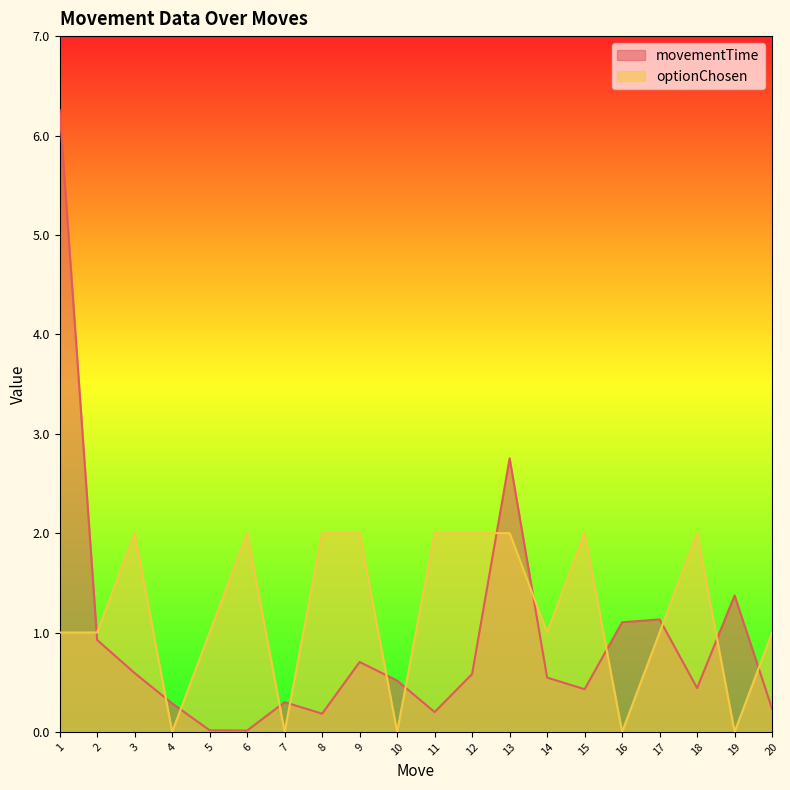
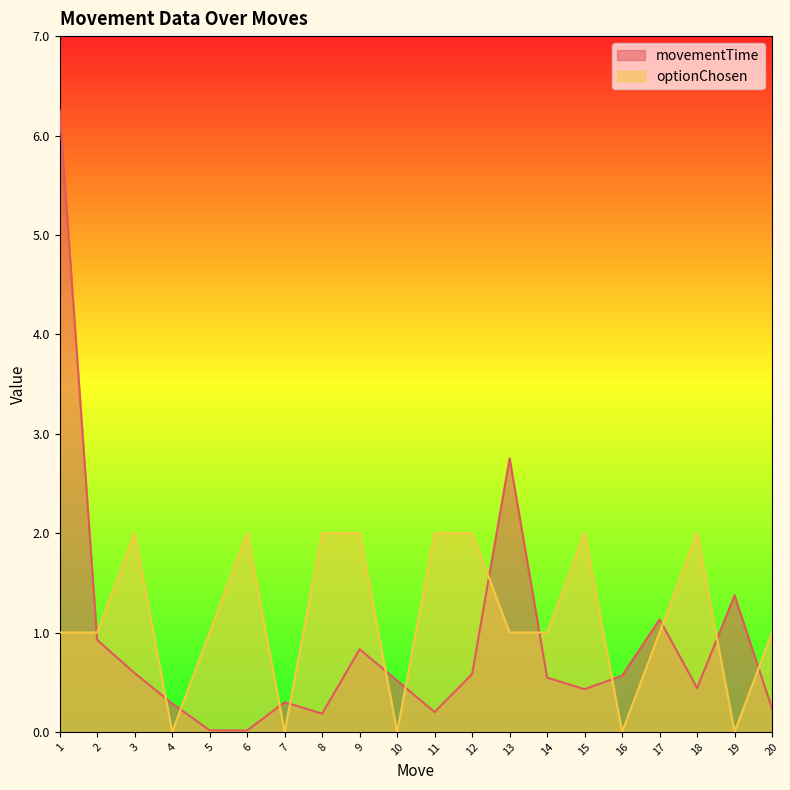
  {
    "movementTime": {
      "1": 6.3,
      "2": 0.9,
      "3": 0.6,
      "4": 0.3,
      "5": 0.0,
      "6": 0.0,
      "7": 0.3,
      "8": 0.2,
-     "9": 0.7,
+     "9": 0.8,
      "10": 0.5,
      "11": 0.2,
      "12": 0.6,
      "13": 2.8,
      "14": 0.5,
      "15": 0.4,
-     "16": 1.1,
+     "16": 0.6,
      "17": 1.1,
      "18": 0.4,
      "19": 1.4,
      "20": 0.2
    },
    "optionChosen": {
      "1": 1,
      "2": 1,
      "3": 2,
      "4": 0,
      "5": 1,
      "6": 2,
      "7": 0,
      "8": 2,
      "9": 2,
      "10": 0,
      "11": 2,
      "12": 2,
-     "13": 2,
+     "13": 1,
      "14": 1,
      "15": 2,
      "16": 0,
      "17": 1,
      "18": 2,
      "19": 0,
      "20": 1
    }
  }
